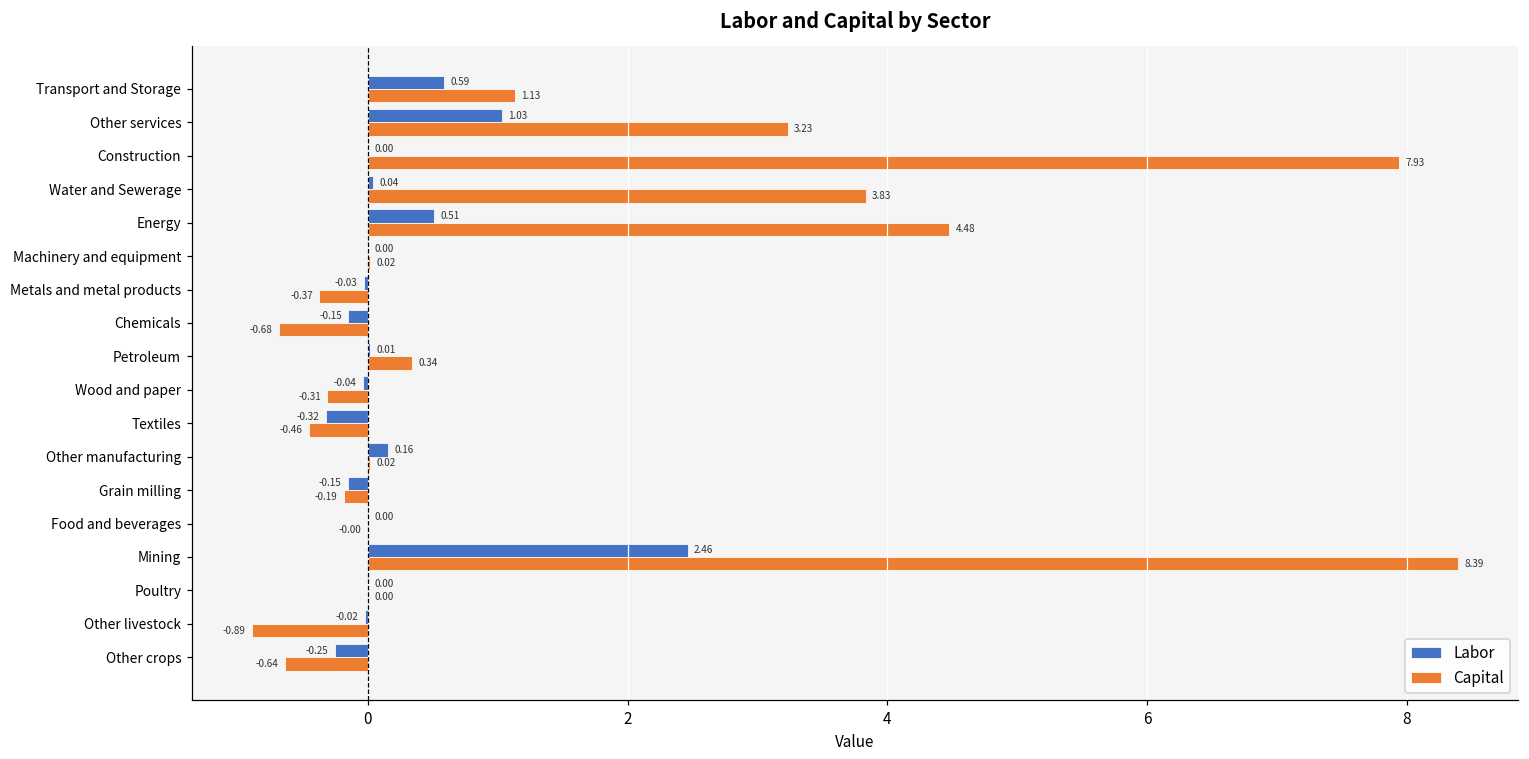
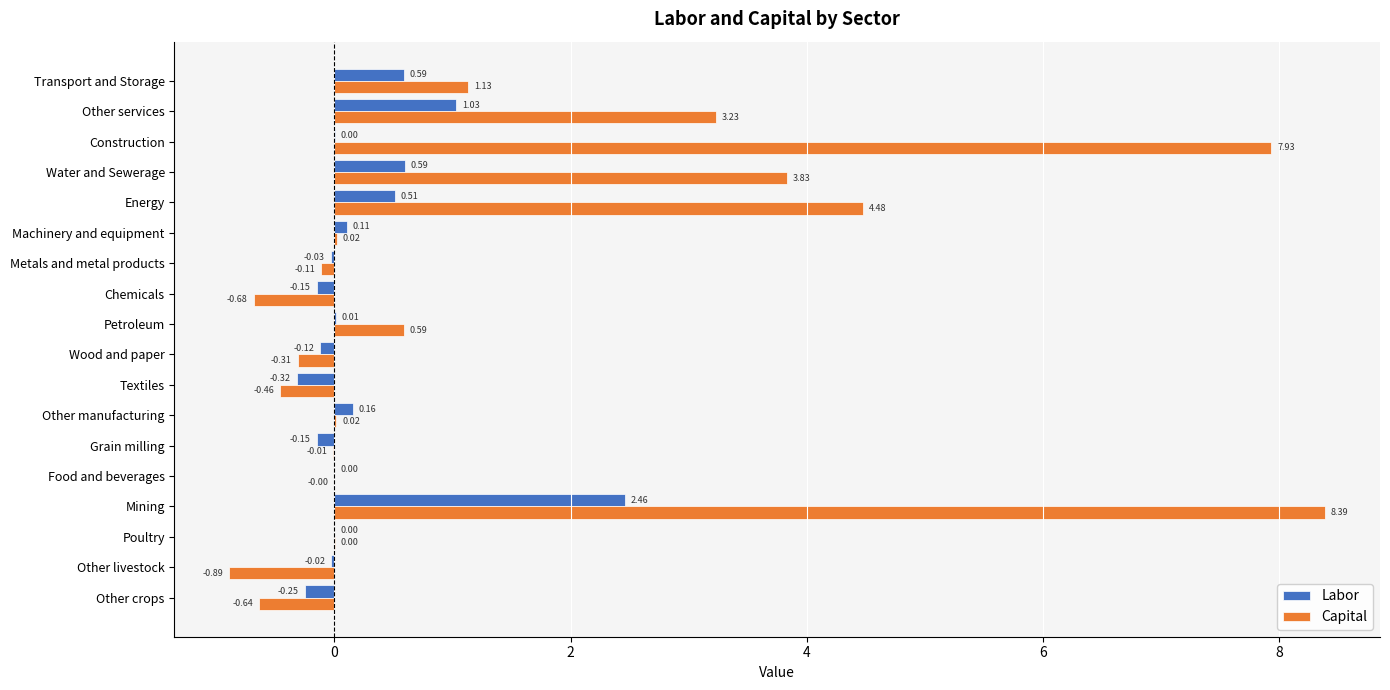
  {
    "Labor": {
      "Transport and Storage": 0.59,
      "Other services": 1.03,
      "Construction": 0.00,
-     "Water and Sewerage": 0.04,
+     "Water and Sewerage": 0.59,
      "Energy": 0.51,
-     "Machinery and equipment": 0.00,
+     "Machinery and equipment": 0.11,
      "Metals and metal products": -0.03,
      "Chemicals": -0.15,
      "Petroleum": 0.01,
-     "Wood and paper": -0.04,
+     "Wood and paper": -0.12,
      "Textiles": -0.32,
      "Other manufacturing": 0.16,
      "Grain milling": -0.15,
      "Food and beverages": 0.00,
      "Mining": 2.46,
      "Poultry": 0.00,
      "Other livestock": -0.02,
      "Other crops": -0.25
    },
    "Capital": {
      "Transport and Storage": 1.13,
      "Other services": 3.23,
      "Construction": 7.93,
      "Water and Sewerage": 3.83,
      "Energy": 4.48,
      "Machinery and equipment": 0.02,
-     "Metals and metal products": -0.37,
+     "Metals and metal products": -0.11,
      "Chemicals": -0.68,
-     "Petroleum": 0.34,
+     "Petroleum": 0.59,
      "Wood and paper": -0.31,
      "Textiles": -0.46,
      "Other manufacturing": 0.02,
-     "Grain milling": -0.19,
+     "Grain milling": -0.01,
      "Food and beverages": -0.00,
      "Mining": 8.39,
      "Poultry": 0.00,
      "Other livestock": -0.89,
      "Other crops": -0.64
    }
  }
